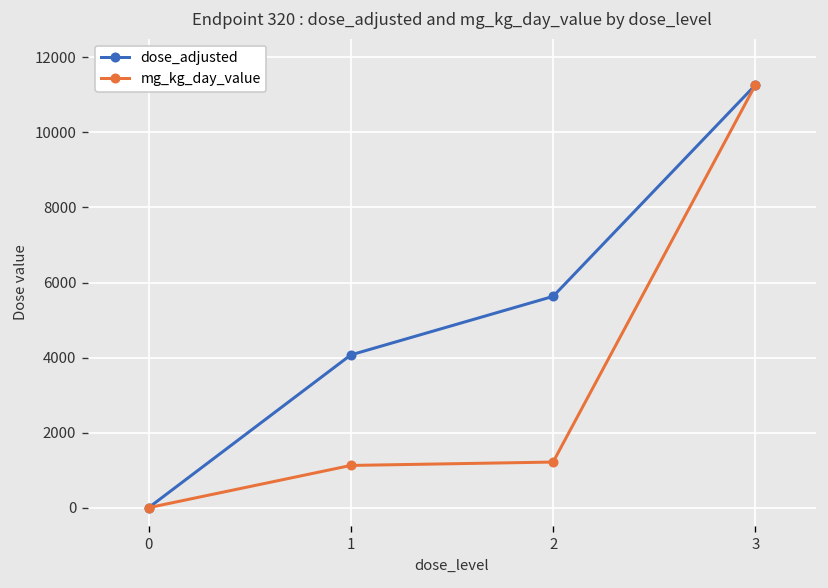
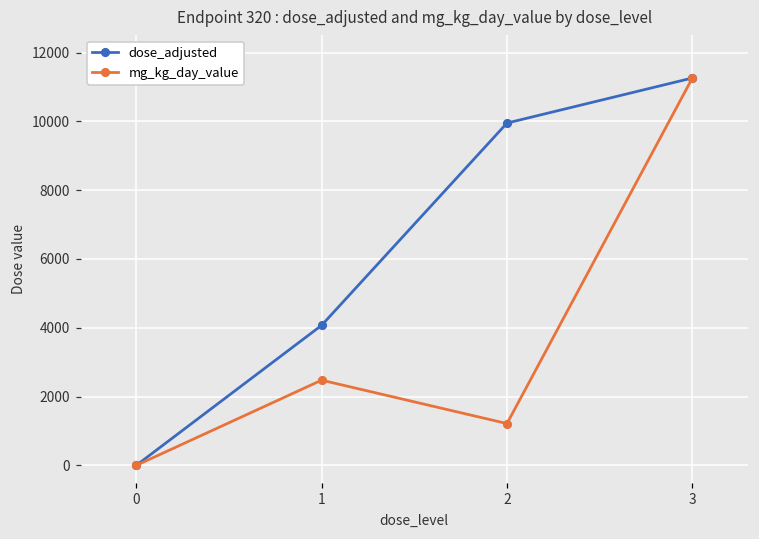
  {
    "dose_adjusted": {
      "1": 4100,
-     "2": 5600
+     "2": 10000
    },
    "mg_kg_day_value": {
-     "1": 1100,
+     "1": 2500,
      "2": 1200
    }
  }
